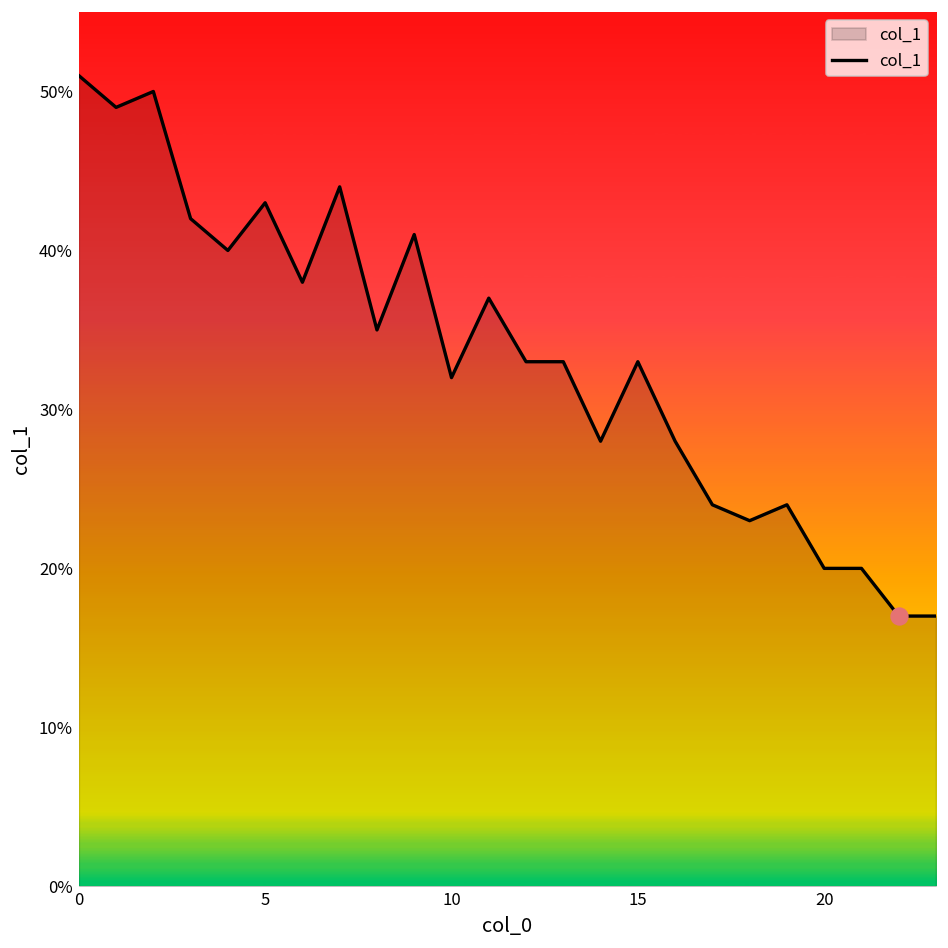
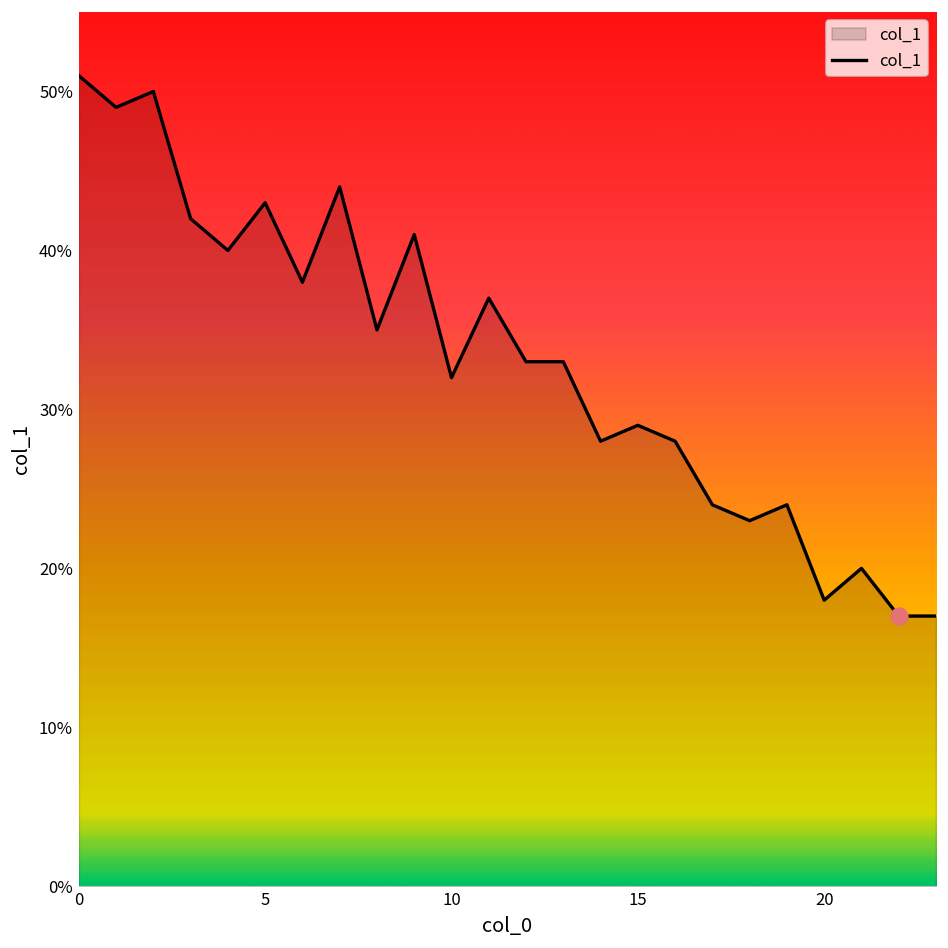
  {
    "col_1": {
      "0": "51%",
      "5": "43%",
      "10": "32%",
-     "15": "33%",
-     "20": "20%"
+     "15": "29%",
+     "20": "18%"
    }
  }
